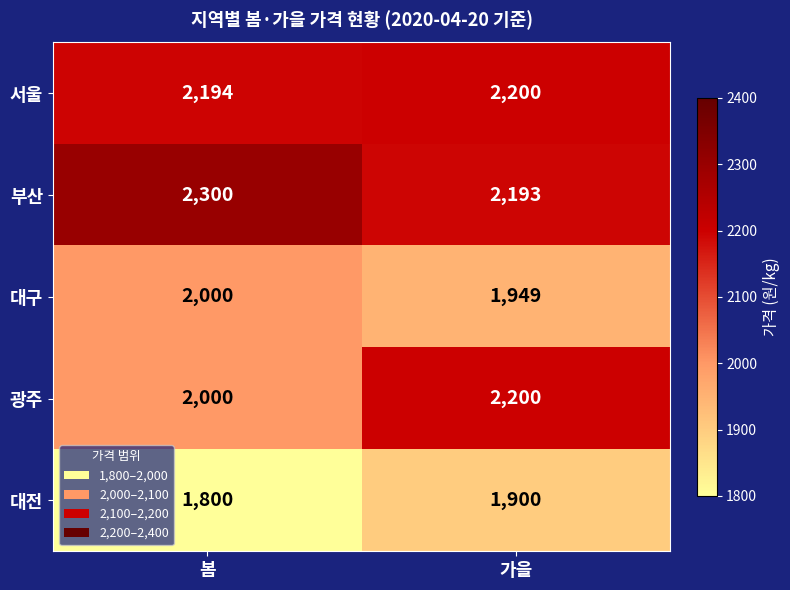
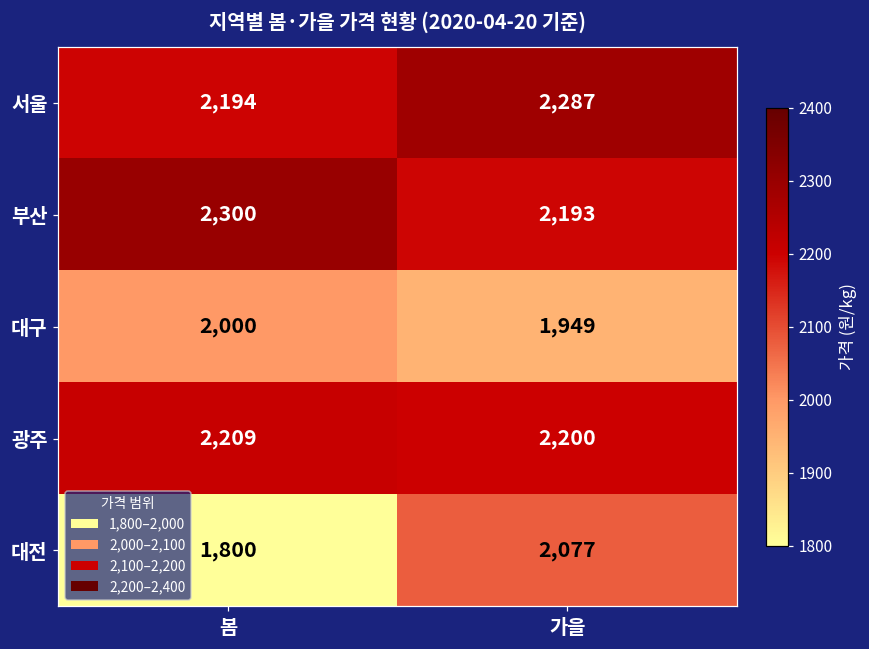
  {
    "서울": {
      "봄": "2,194",
-     "가을": "2,200"
+     "가을": "2,287"
    },
    "부산": {
      "봄": "2,300",
      "가을": "2,193"
    },
    "대구": {
      "봄": "2,000",
      "가을": "1,949"
    },
    "광주": {
-     "봄": "2,000",
+     "봄": "2,209",
      "가을": "2,200"
    },
    "대전": {
      "봄": "1,800",
-     "가을": "1,900"
+     "가을": "2,077"
    }
  }
